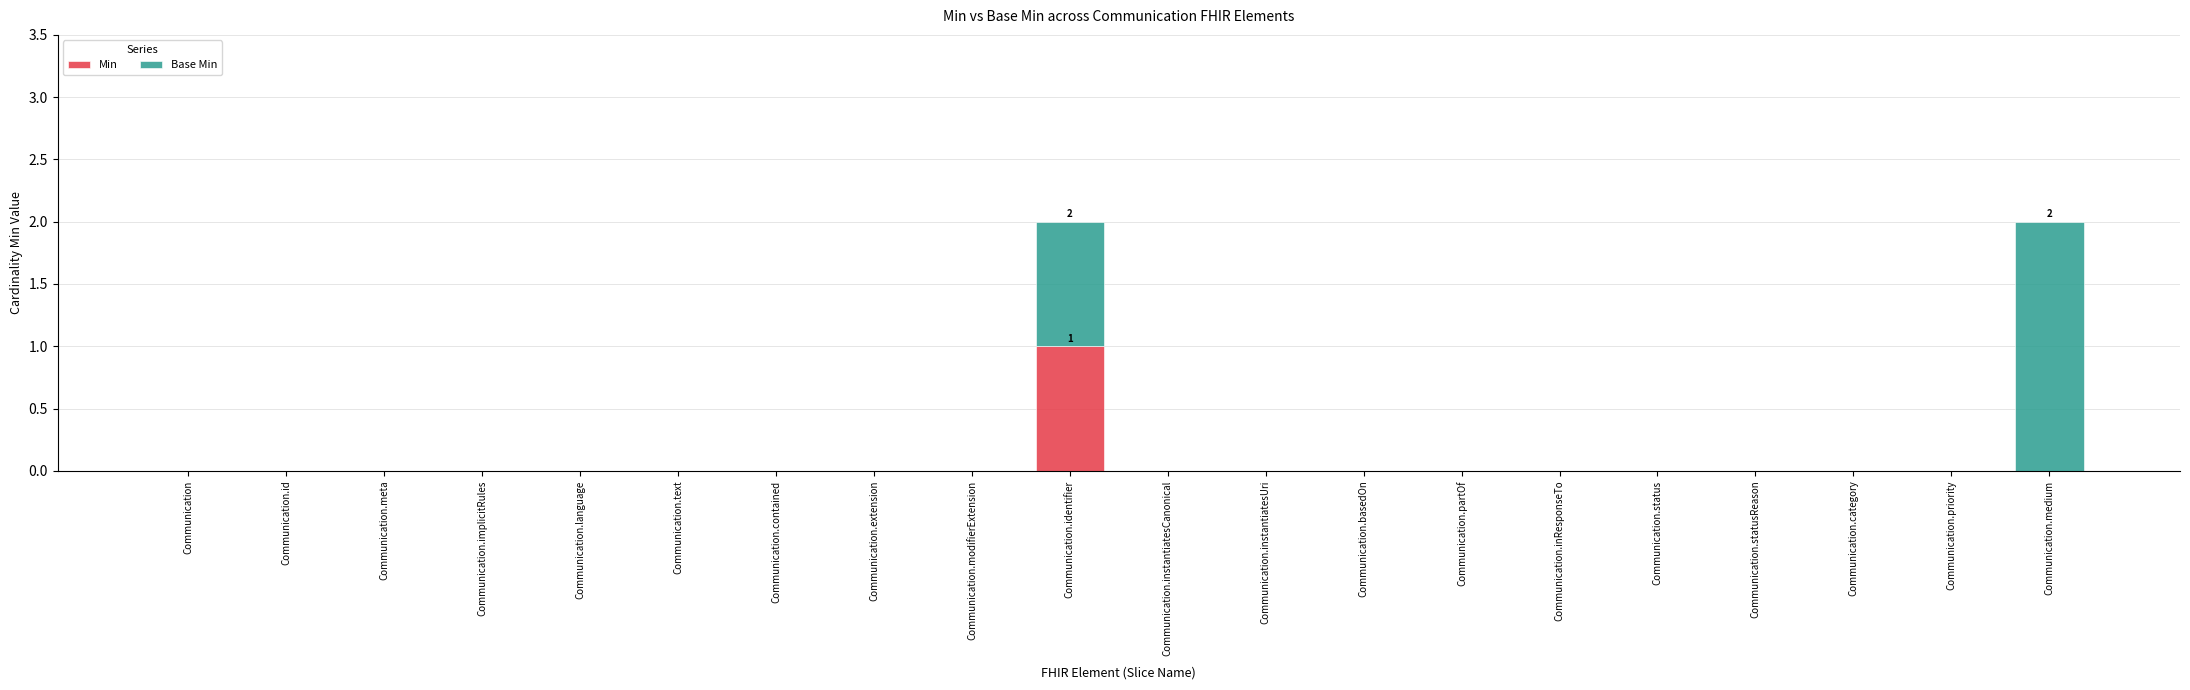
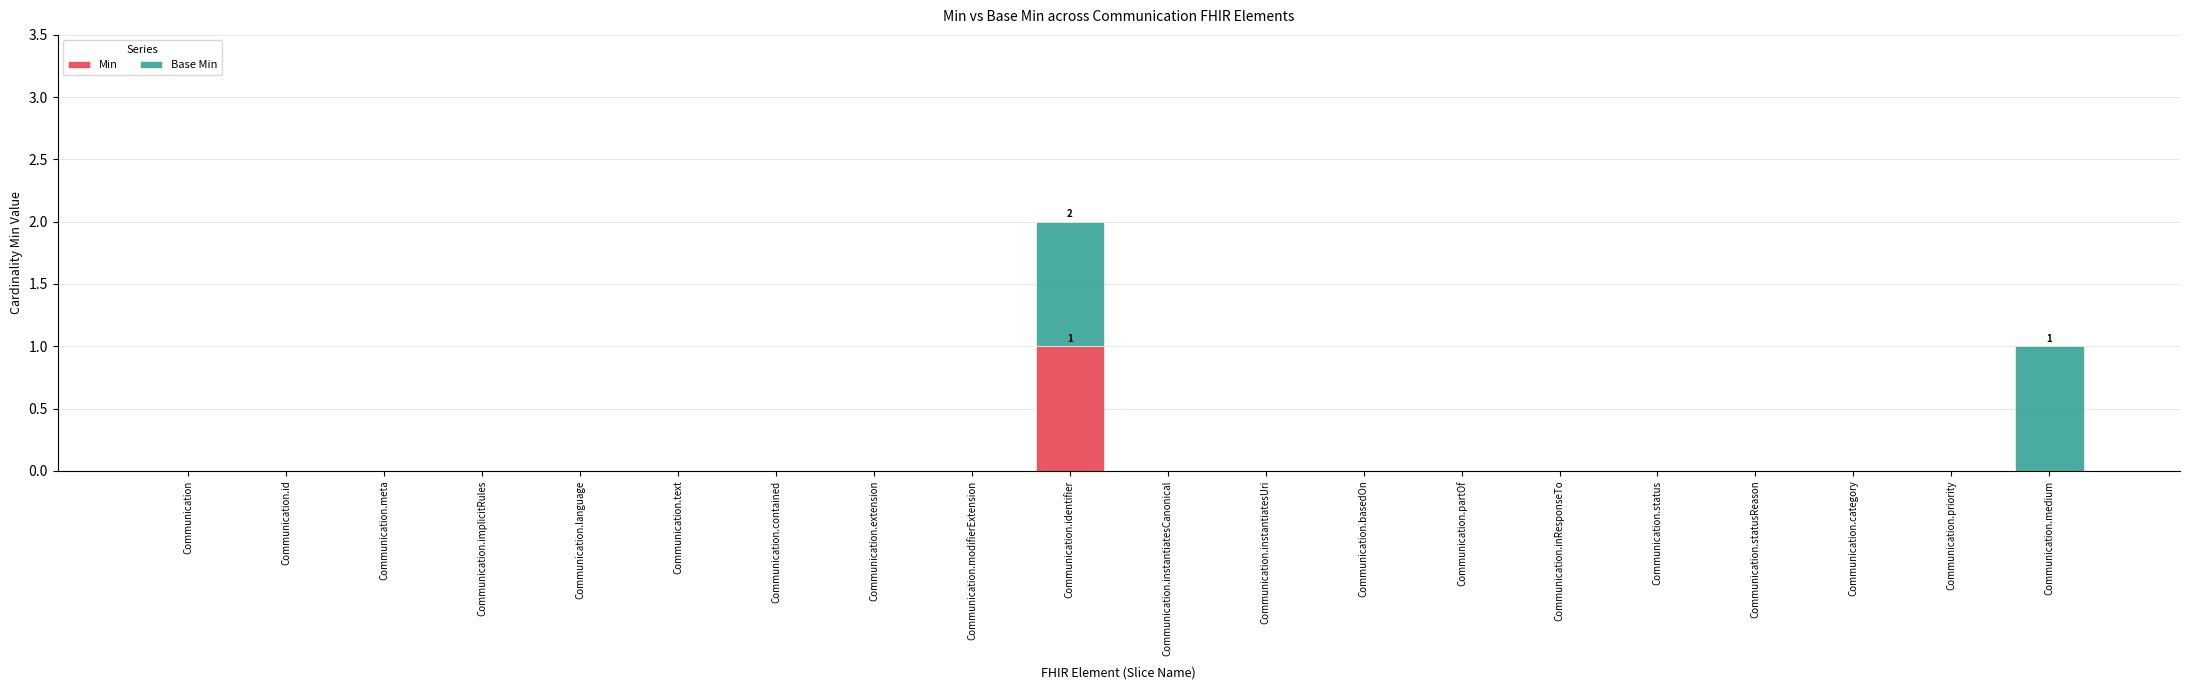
  {
    "Min": {
      "Communication": 0.00,
      "Communication.id": 0.00,
      "Communication.meta": 0.00,
      "Communication.implicitRules": 0.00,
      "Communication.language": 0.00,
      "Communication.text": 0.00,
      "Communication.contained": 0.00,
      "Communication.extension": 0.00,
      "Communication.modifierExtension": 0.00,
      "Communication.instantiatesCanonical": 0.00,
      "Communication.instantiatesUri": 0.00,
      "Communication.basedOn": 0.00,
      "Communication.partOf": 0.00,
      "Communication.inResponseTo": 0.00,
      "Communication.status": 0.00,
      "Communication.statusReason": 0.00,
      "Communication.category": 0.00,
      "Communication.priority": 0.00,
      "Communication.medium": 0.00
    },
    "Base Min": {
      "Communication.identifier": 1,
-     "Communication.medium": 2
+     "Communication.medium": 1
    }
  }
